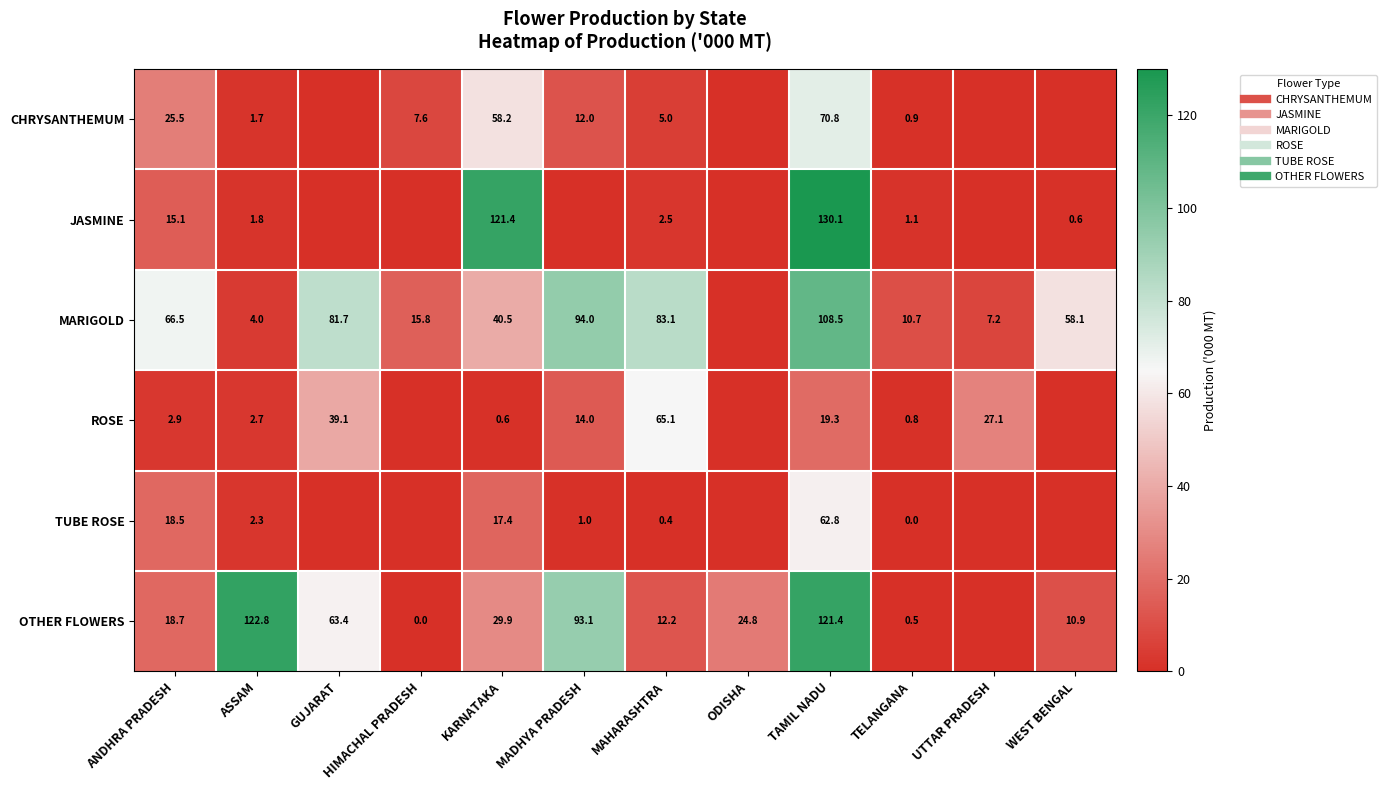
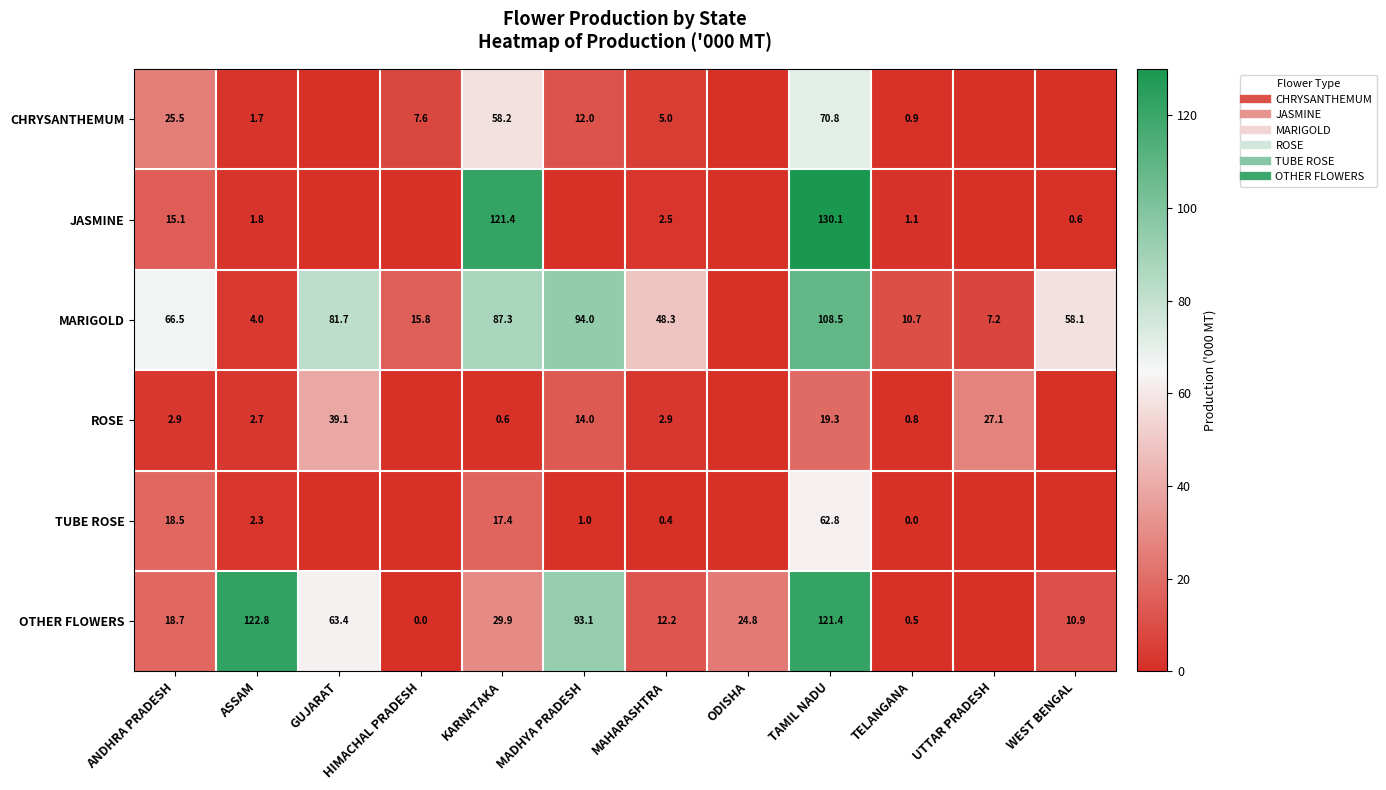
  {
    "CHRYSANTHEMUM": {
      "ANDHRA PRADESH": 25.5,
      "ASSAM": 1.7,
      "HIMACHAL PRADESH": 7.6,
      "KARNATAKA": 58.2,
      "MADHYA PRADESH": 12.0,
      "MAHARASHTRA": 5.0,
      "TAMIL NADU": 70.8,
      "TELANGANA": 0.9
    },
    "JASMINE": {
      "ANDHRA PRADESH": 15.1,
      "ASSAM": 1.8,
      "KARNATAKA": 121.4,
      "MAHARASHTRA": 2.5,
      "TAMIL NADU": 130.1,
      "TELANGANA": 1.1,
      "WEST BENGAL": 0.6
    },
    "MARIGOLD": {
      "ANDHRA PRADESH": 66.5,
      "ASSAM": 4.0,
      "GUJARAT": 81.7,
      "HIMACHAL PRADESH": 15.8,
-     "KARNATAKA": 40.5,
+     "KARNATAKA": 87.3,
      "MADHYA PRADESH": 94.0,
-     "MAHARASHTRA": 83.1,
+     "MAHARASHTRA": 48.3,
      "TAMIL NADU": 108.5,
      "TELANGANA": 10.7,
      "UTTAR PRADESH": 7.2,
      "WEST BENGAL": 58.1
    },
    "ROSE": {
      "ANDHRA PRADESH": 2.9,
      "ASSAM": 2.7,
      "GUJARAT": 39.1,
      "KARNATAKA": 0.6,
      "MADHYA PRADESH": 14.0,
-     "MAHARASHTRA": 65.1,
+     "MAHARASHTRA": 2.9,
      "TAMIL NADU": 19.3,
      "TELANGANA": 0.8,
      "UTTAR PRADESH": 27.1
    },
    "TUBE ROSE": {
      "ANDHRA PRADESH": 18.5,
      "ASSAM": 2.3,
      "KARNATAKA": 17.4,
      "MADHYA PRADESH": 1.0,
      "MAHARASHTRA": 0.4,
      "TAMIL NADU": 62.8,
      "TELANGANA": 0.0
    },
    "OTHER FLOWERS": {
      "ANDHRA PRADESH": 18.7,
      "ASSAM": 122.8,
      "GUJARAT": 63.4,
      "HIMACHAL PRADESH": 0.0,
      "KARNATAKA": 29.9,
      "MADHYA PRADESH": 93.1,
      "MAHARASHTRA": 12.2,
      "ODISHA": 24.8,
      "TAMIL NADU": 121.4,
      "TELANGANA": 0.5,
      "WEST BENGAL": 10.9
    }
  }
